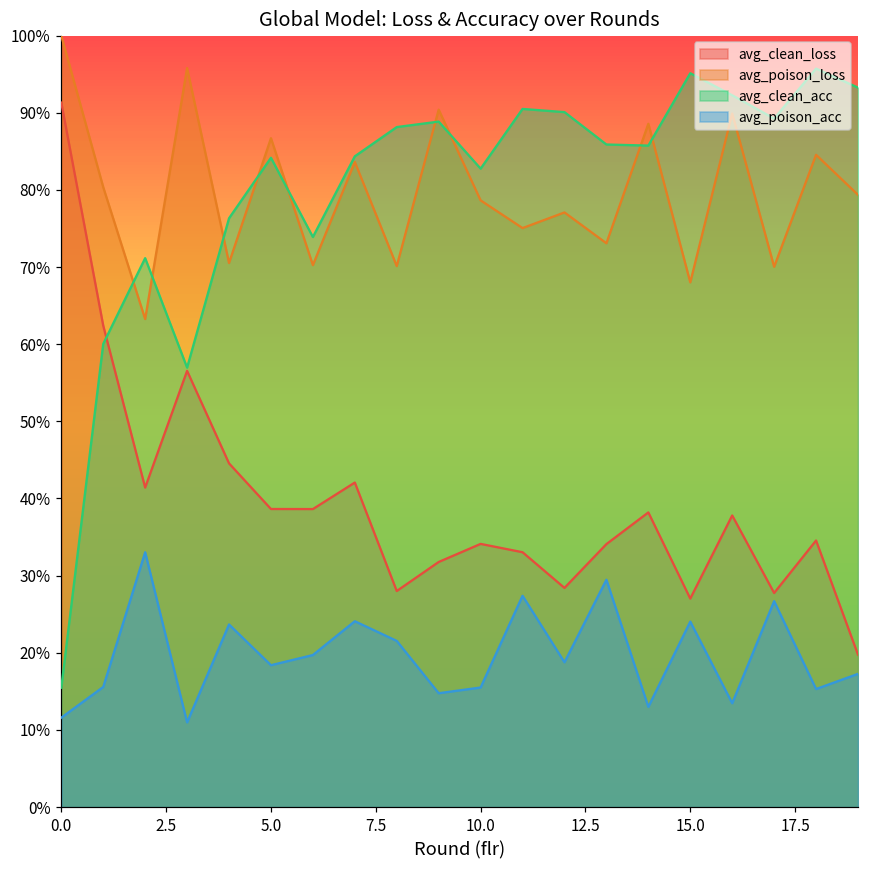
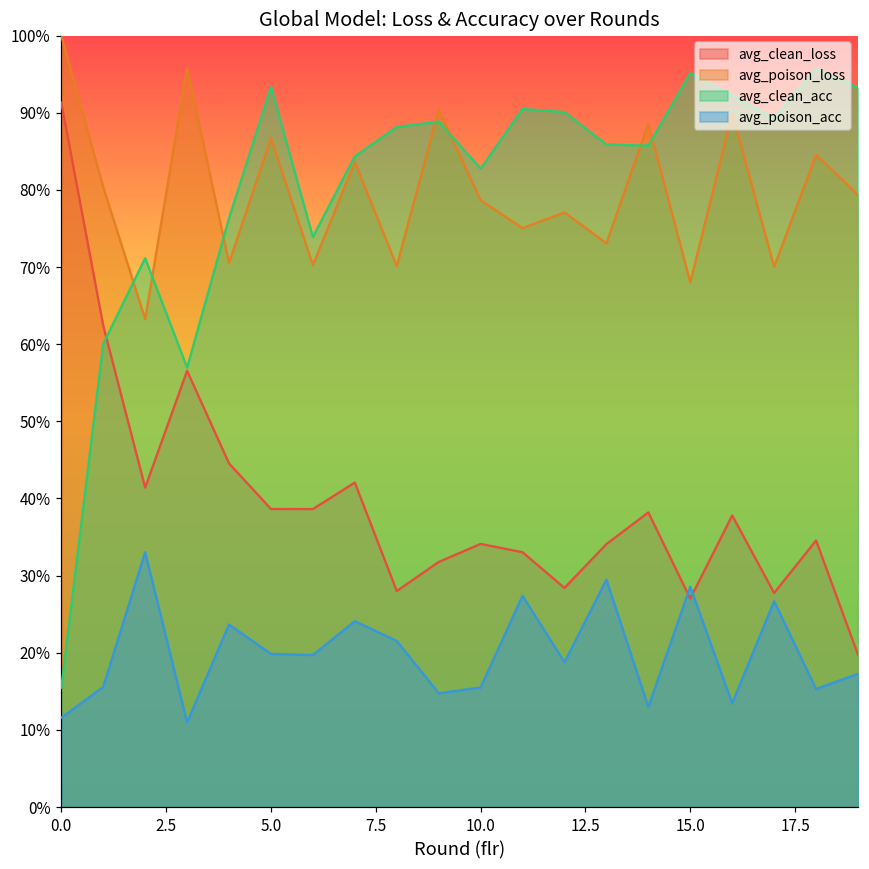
  {
    "avg_clean_acc": {
      "0.0": "15%",
-     "5.0": "84%",
+     "5.0": "93%",
      "10.0": "83%",
      "15.0": "95%"
    },
    "avg_poison_acc": {
      "0.0": "12%",
-     "5.0": "18%",
+     "5.0": "20%",
      "10.0": "16%",
-     "15.0": "24%"
+     "15.0": "29%"
    }
  }
